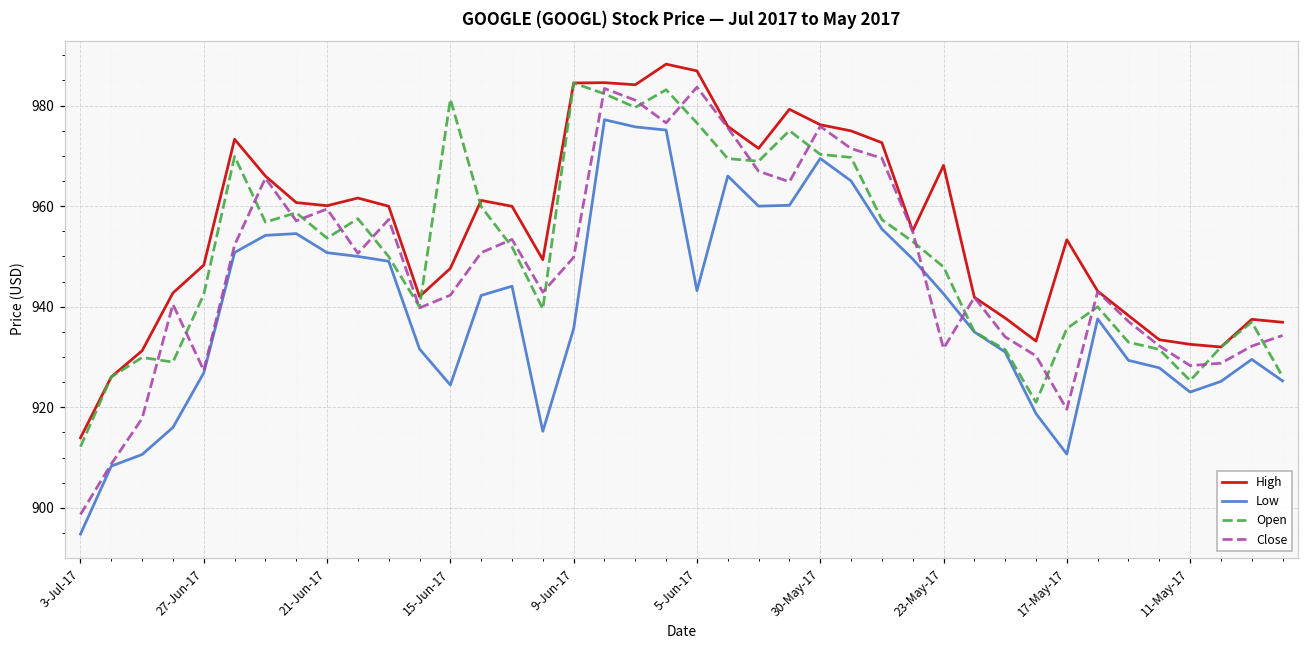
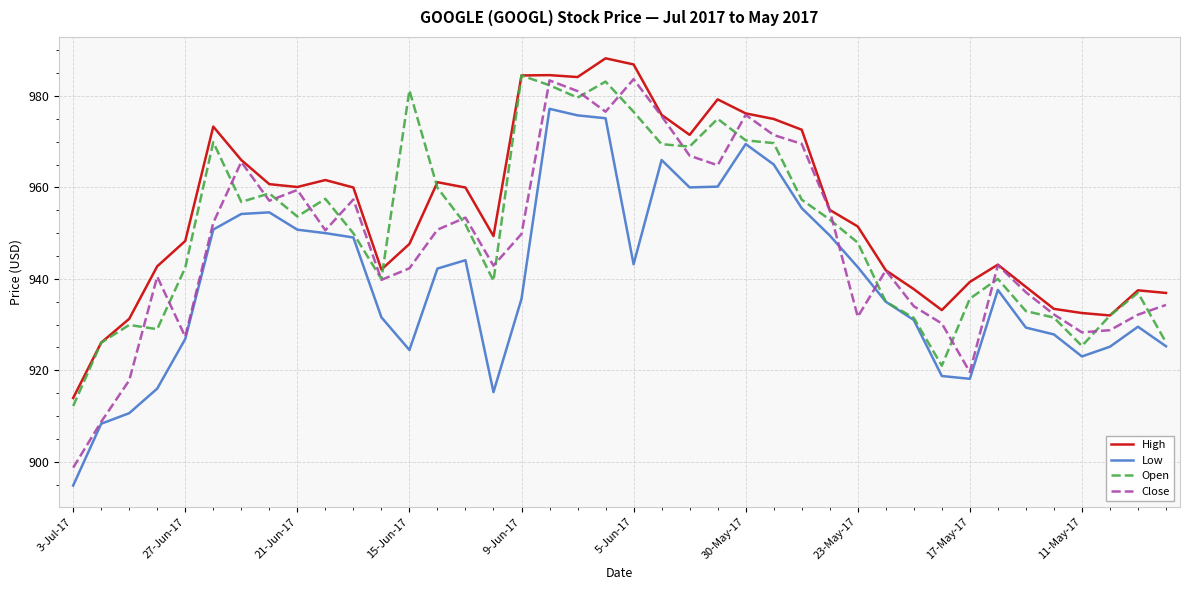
  {
    "High": {
      "3-Jul-17": 914,
      "27-Jun-17": 948,
      "21-Jun-17": 960,
      "15-Jun-17": 948,
      "5-Jun-17": 987,
-     "23-May-17": 968,
-     "17-May-17": 953,
+     "23-May-17": 951,
+     "17-May-17": 939,
      "11-May-17": 933
    },
    "Low": {
      "3-Jul-17": 895,
      "21-Jun-17": 951,
      "15-Jun-17": 924,
      "9-Jun-17": 936,
      "5-Jun-17": 943,
      "30-May-17": 969,
      "23-May-17": 943,
-     "17-May-17": 911,
+     "17-May-17": 918,
      "11-May-17": 923
    },
    "Open": {
      "3-Jul-17": 912,
      "27-Jun-17": 942,
      "21-Jun-17": 954,
      "15-Jun-17": 981,
      "5-Jun-17": 977,
      "30-May-17": 970,
      "23-May-17": 948,
      "17-May-17": 936,
      "11-May-17": 925
    },
    "Close": {
      "3-Jul-17": 899,
      "21-Jun-17": 959,
      "15-Jun-17": 942,
      "9-Jun-17": 950,
      "5-Jun-17": 984,
      "23-May-17": 932,
      "17-May-17": 920,
      "11-May-17": 928
    }
  }
